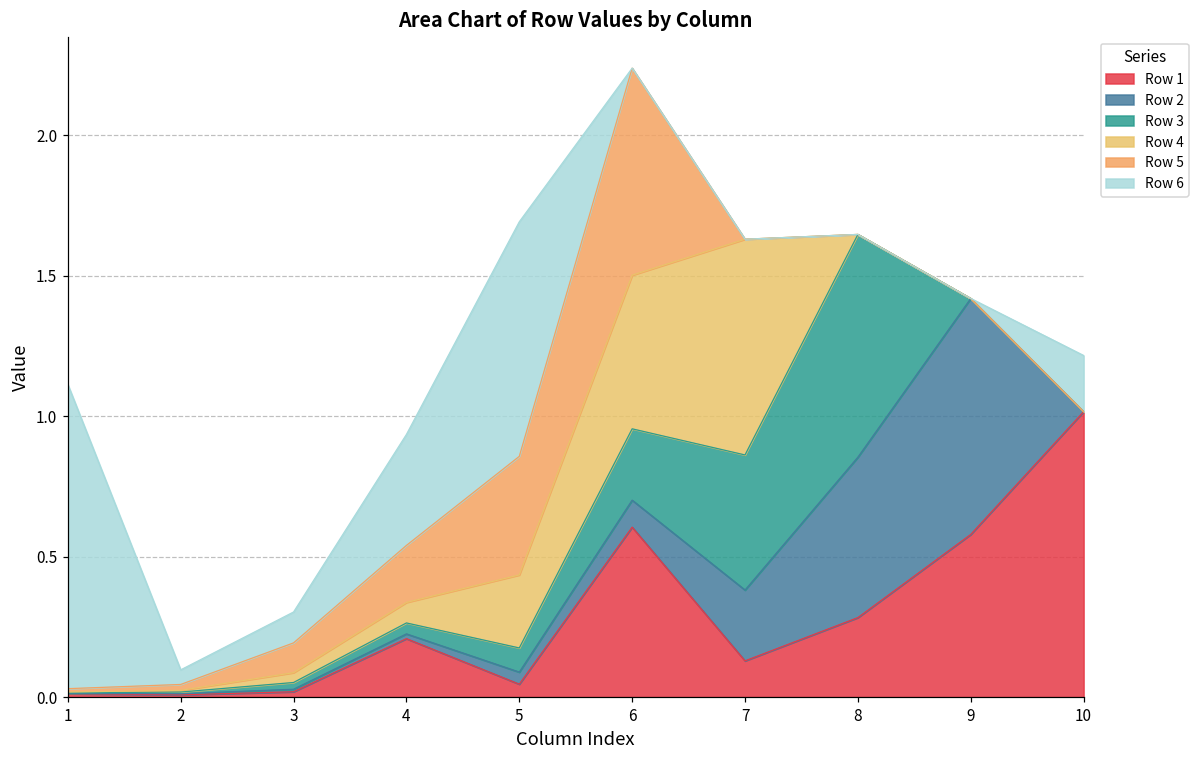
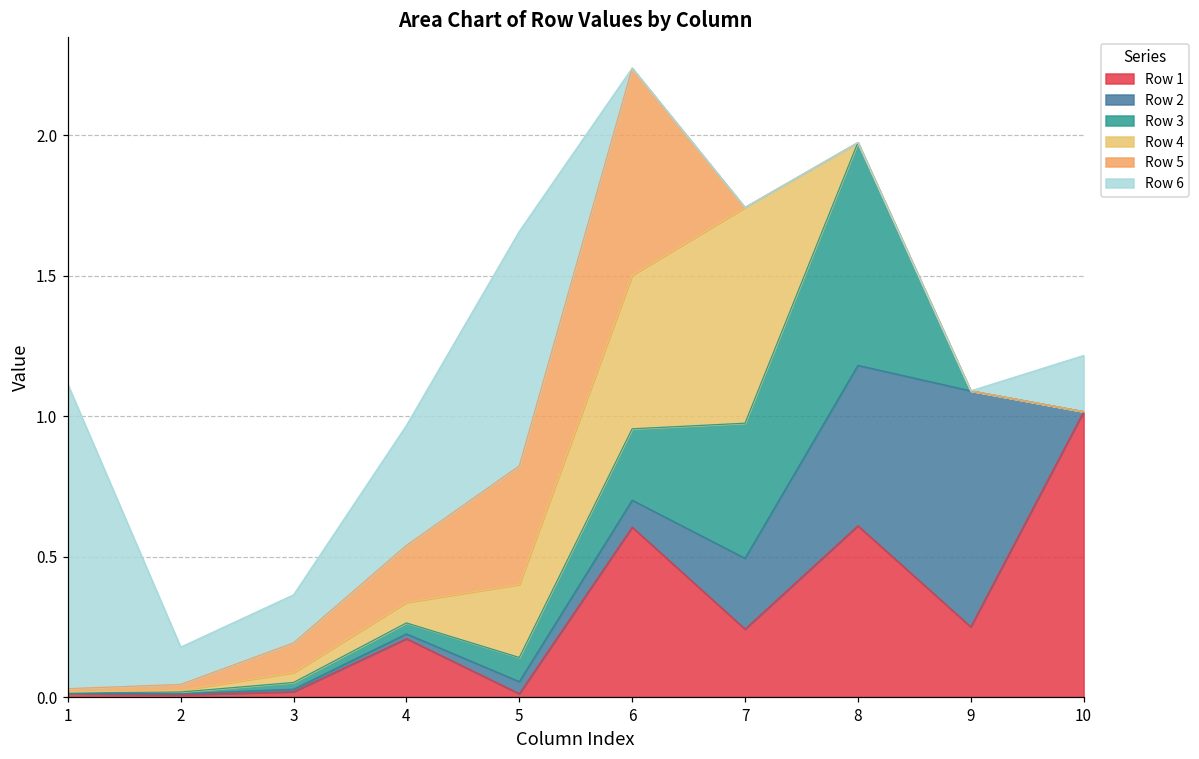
  {
    "Row 1": {
      "4": 0.21,
-     "5": 0.05,
+     "5": 0.01,
      "6": 0.61,
-     "7": 0.13,
-     "8": 0.28,
-     "9": 0.58
+     "7": 0.24,
+     "8": 0.61,
+     "9": 0.25
    },
    "Row 6": {
      "1": 1.08,
-     "2": 0.05,
-     "3": 0.11,
-     "4": 0.40,
+     "2": 0.13,
+     "3": 0.17,
+     "4": 0.43,
      "5": 0.84,
      "10": 0.20
    }
  }
